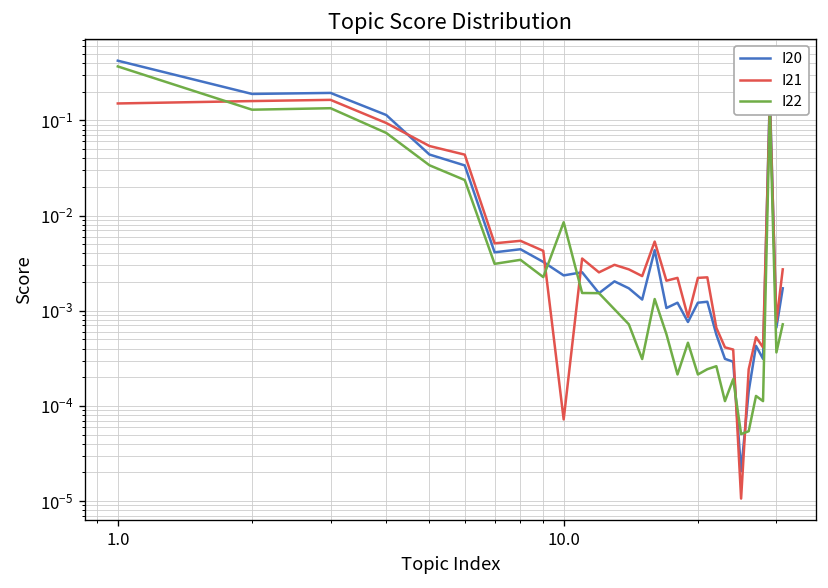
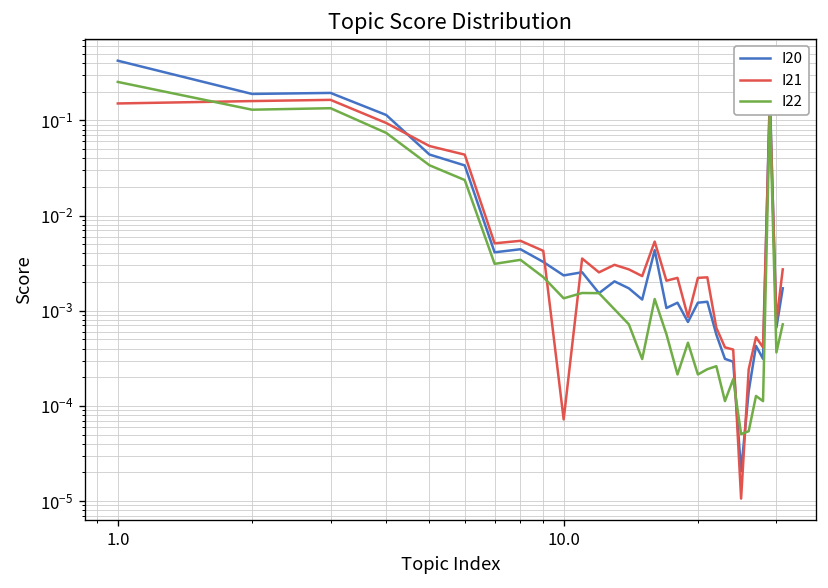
  {
    "I20": {
      "1.0": 0.4,
      "10.0": 0.0024
    },
    "I21": {
      "1.0": 0.15,
      "10.0": 0.00007
    },
    "I22": {
-     "1.0": 0.4,
-     "10.0": 0.009
+     "1.0": 0.25,
+     "10.0": 0.0014
    }
  }
